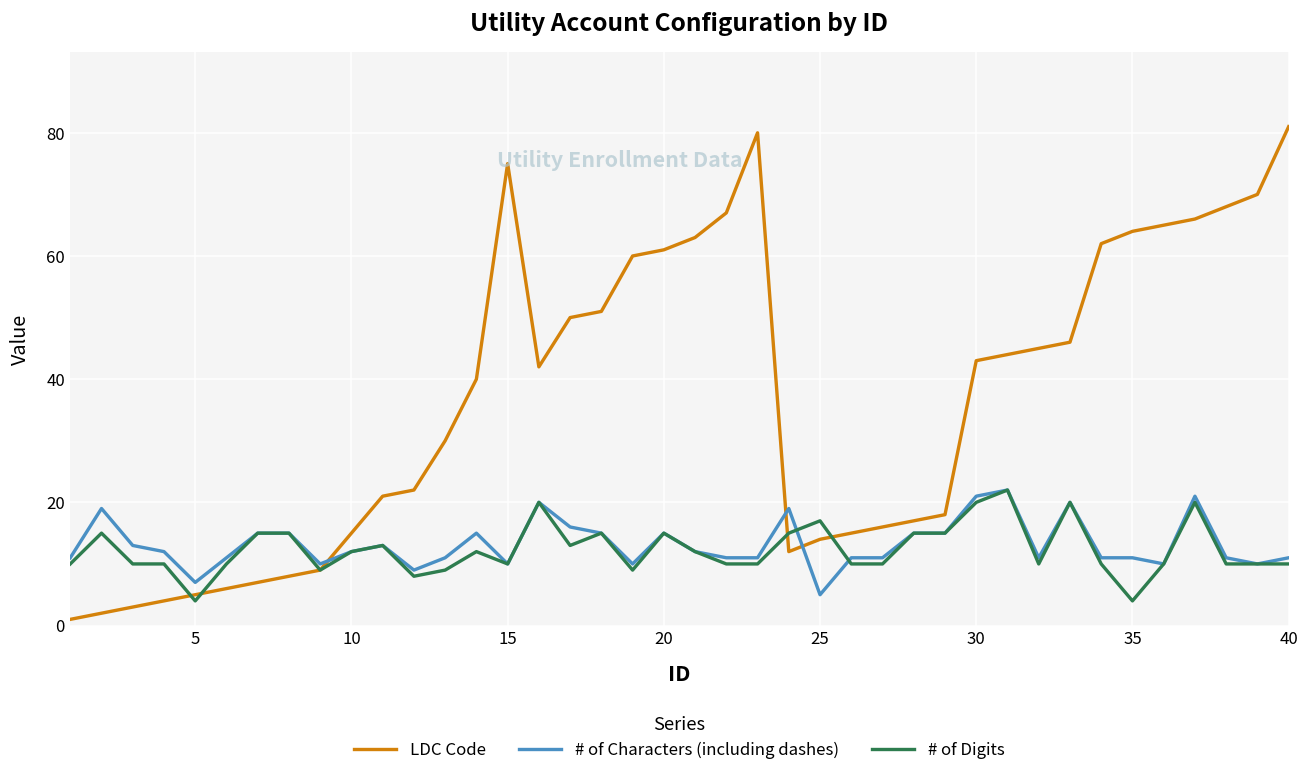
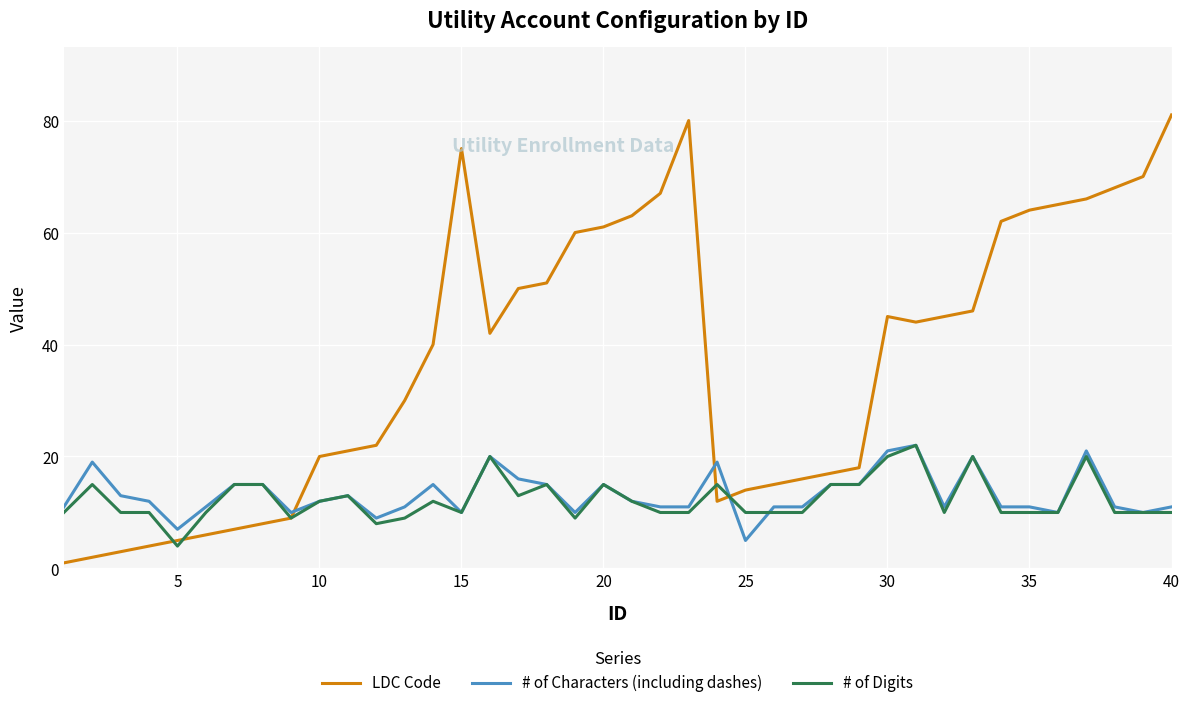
  {
    "LDC Code": {
      "5": 5,
-     "10": 15,
+     "10": 20,
      "15": 75,
      "20": 61,
      "25": 14,
-     "30": 43,
+     "30": 45,
      "35": 64,
      "40": 81
    },
    "# of Characters (including dashes)": {
      "5": 7,
      "25": 5,
      "30": 21,
      "35": 11,
      "40": 11
    },
    "# of Digits": {
      "5": 4,
-     "25": 17,
+     "25": 10,
      "30": 20,
-     "35": 4,
+     "35": 10,
      "40": 10
    }
  }
